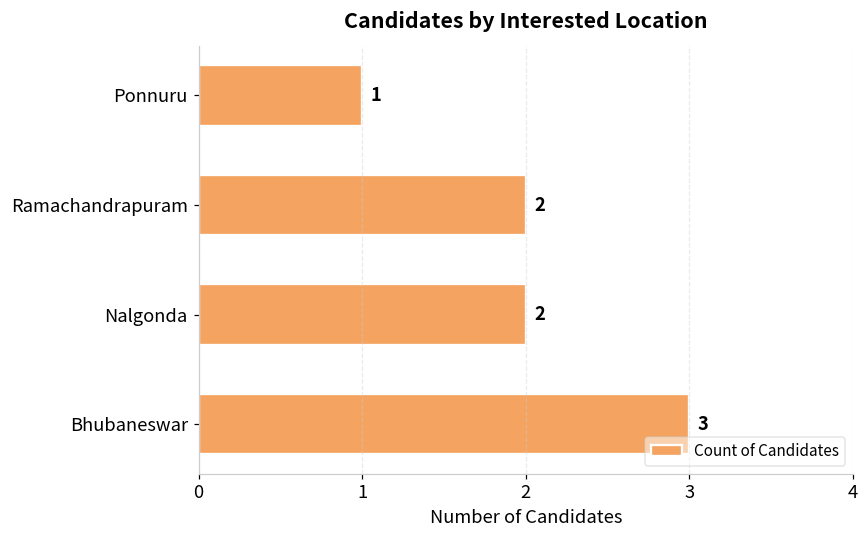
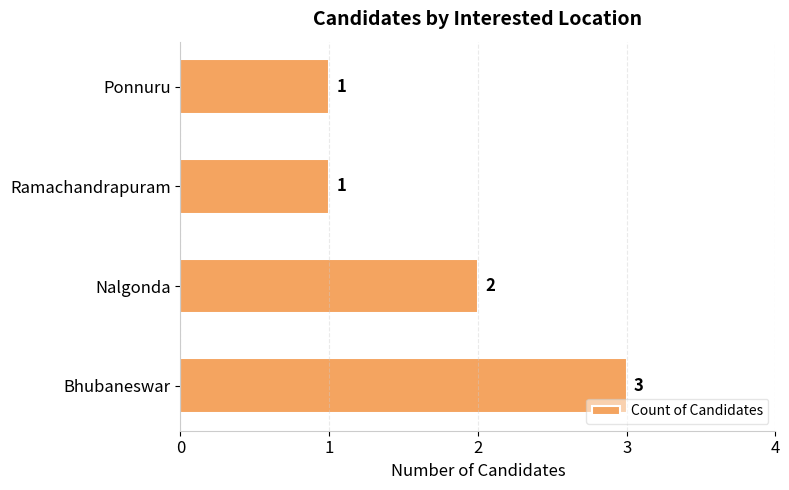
  {
    "Ponnuru": 1,
-   "Ramachandrapuram": 2,
+   "Ramachandrapuram": 1,
    "Nalgonda": 2,
    "Bhubaneswar": 3
  }
